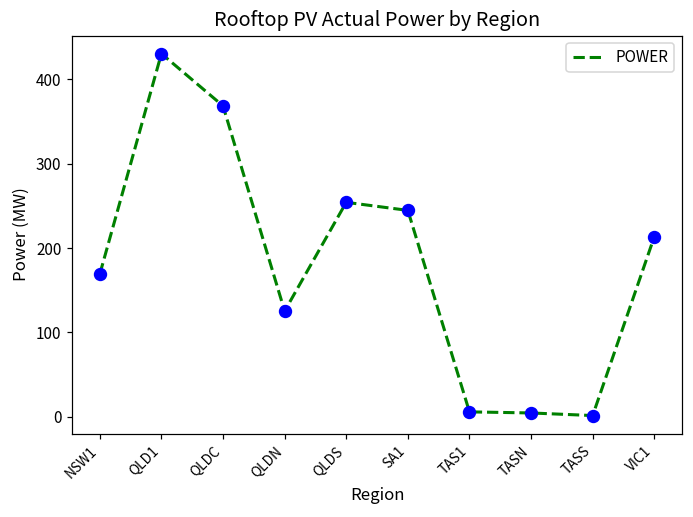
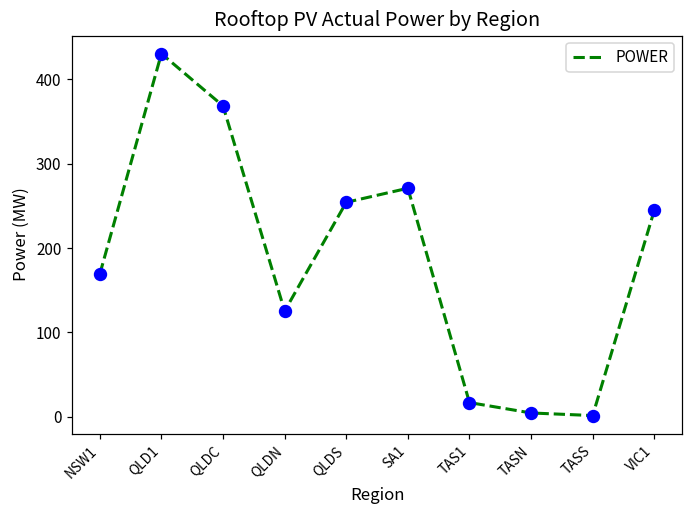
  {
    "NSW1": 170,
    "QLD1": 430,
    "QLDC": 370,
    "QLDN": 130,
    "QLDS": 250,
-   "SA1": 240,
-   "TAS1": 10,
+   "SA1": 270,
+   "TAS1": 20,
    "TASN": 0,
    "TASS": 0,
-   "VIC1": 210
+   "VIC1": 240
  }
